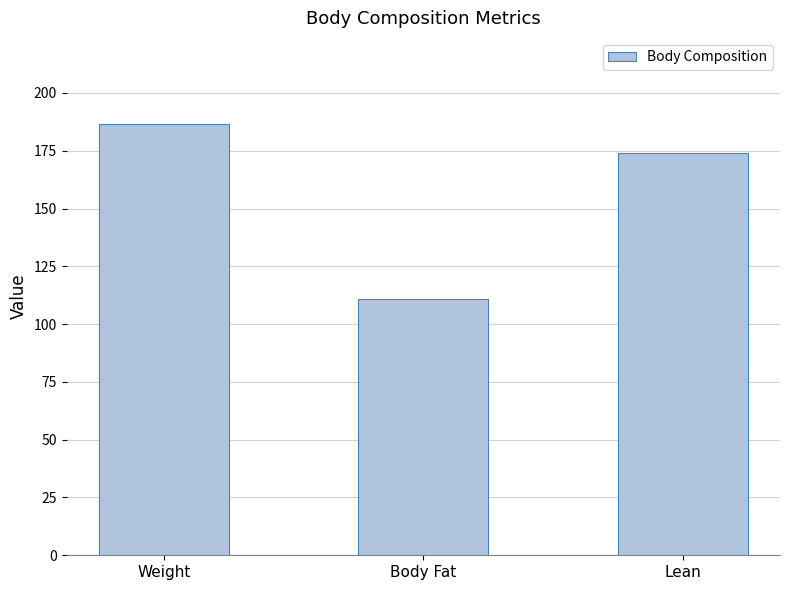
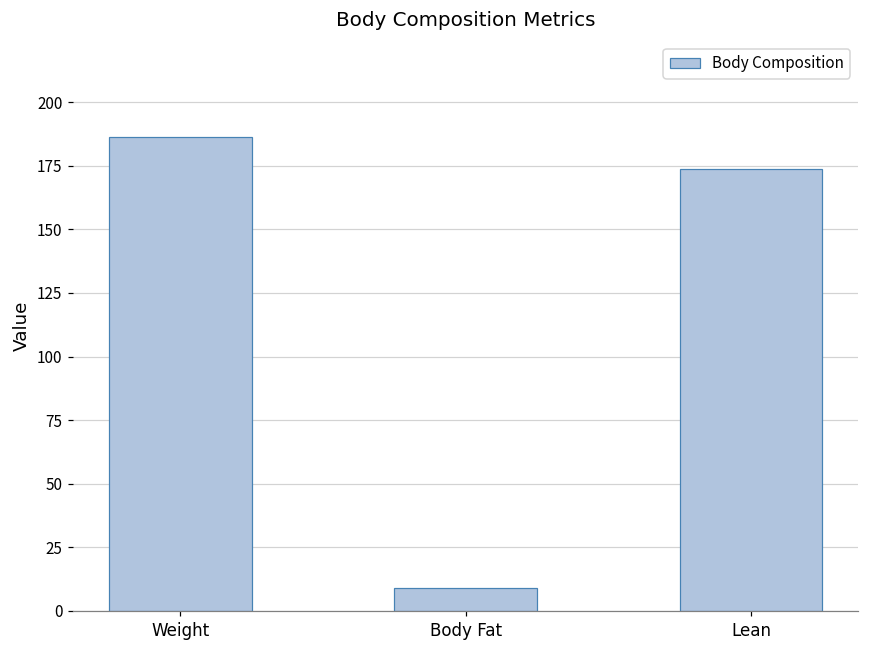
  {
    "Weight": 187,
-   "Body Fat": 111,
+   "Body Fat": 9,
    "Lean": 174
  }
